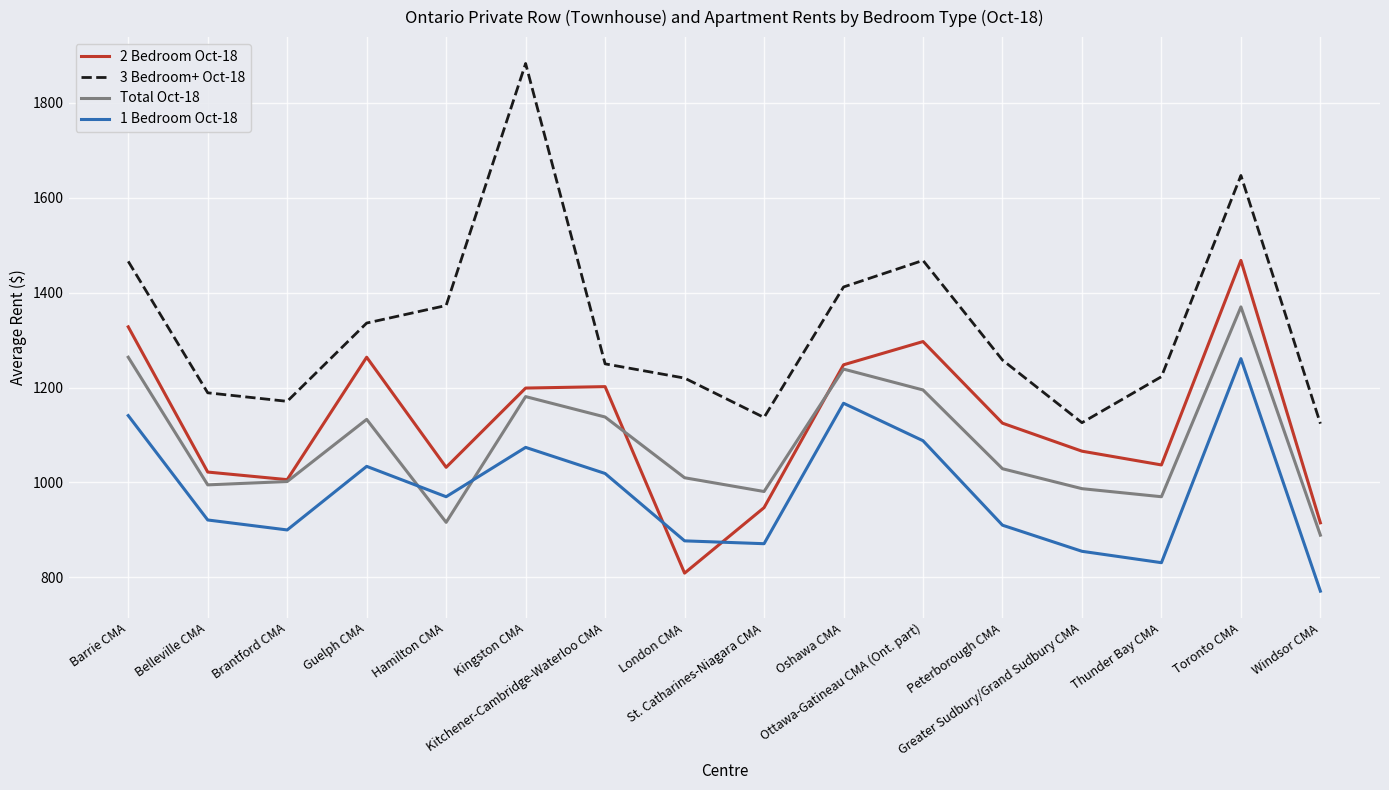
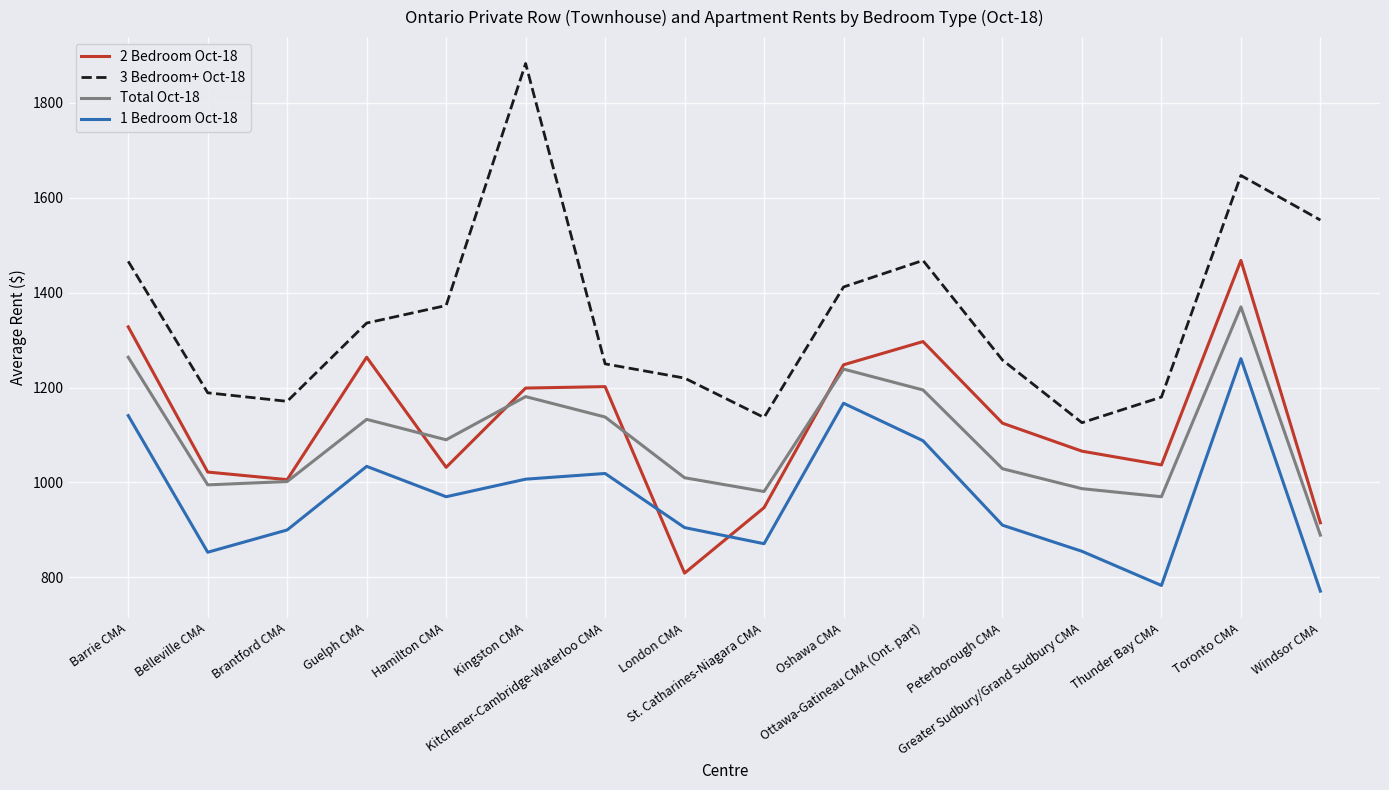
  {
    "2 Bedroom Oct-18": {
      "Barrie CMA": 1330,
      "Belleville CMA": 1020,
      "Guelph CMA": 1260,
      "Hamilton CMA": 1030,
      "Kingston CMA": 1200,
      "Kitchener-Cambridge-Waterloo CMA": 1200,
      "London CMA": 810,
      "St. Catharines-Niagara CMA": 950,
      "Oshawa CMA": 1250,
      "Ottawa-Gatineau CMA (Ont. part)": 1300,
      "Peterborough CMA": 1130,
      "Greater Sudbury/Grand Sudbury CMA": 1070,
      "Thunder Bay CMA": 1040,
      "Toronto CMA": 1470,
      "Windsor CMA": 920
    },
    "3 Bedroom+ Oct-18": {
      "Barrie CMA": 1470,
      "Belleville CMA": 1190,
      "Brantford CMA": 1170,
      "Guelph CMA": 1340,
      "Hamilton CMA": 1370,
      "Kingston CMA": 1880,
      "Kitchener-Cambridge-Waterloo CMA": 1250,
      "London CMA": 1220,
      "St. Catharines-Niagara CMA": 1140,
      "Oshawa CMA": 1410,
      "Ottawa-Gatineau CMA (Ont. part)": 1470,
      "Peterborough CMA": 1260,
      "Greater Sudbury/Grand Sudbury CMA": 1130,
-     "Thunder Bay CMA": 1220,
+     "Thunder Bay CMA": 1180,
      "Toronto CMA": 1650,
-     "Windsor CMA": 1120
+     "Windsor CMA": 1550
    },
    "Total Oct-18": {
      "Barrie CMA": 1260,
      "Belleville CMA": 1000,
      "Guelph CMA": 1130,
-     "Hamilton CMA": 920,
+     "Hamilton CMA": 1090,
      "Kingston CMA": 1180,
      "Kitchener-Cambridge-Waterloo CMA": 1140,
      "London CMA": 1010,
      "St. Catharines-Niagara CMA": 980,
      "Oshawa CMA": 1240,
      "Ottawa-Gatineau CMA (Ont. part)": 1200,
      "Peterborough CMA": 1030,
      "Greater Sudbury/Grand Sudbury CMA": 990,
      "Thunder Bay CMA": 970,
      "Toronto CMA": 1370,
      "Windsor CMA": 890
    },
    "1 Bedroom Oct-18": {
      "Barrie CMA": 1140,
-     "Belleville CMA": 920,
+     "Belleville CMA": 850,
      "Brantford CMA": 900,
      "Guelph CMA": 1030,
      "Hamilton CMA": 970,
-     "Kingston CMA": 1070,
+     "Kingston CMA": 1010,
      "Kitchener-Cambridge-Waterloo CMA": 1020,
-     "London CMA": 880,
+     "London CMA": 910,
      "St. Catharines-Niagara CMA": 870,
      "Oshawa CMA": 1170,
      "Ottawa-Gatineau CMA (Ont. part)": 1090,
      "Peterborough CMA": 910,
      "Greater Sudbury/Grand Sudbury CMA": 860,
-     "Thunder Bay CMA": 830,
+     "Thunder Bay CMA": 780,
      "Toronto CMA": 1260,
      "Windsor CMA": 770
    }
  }
